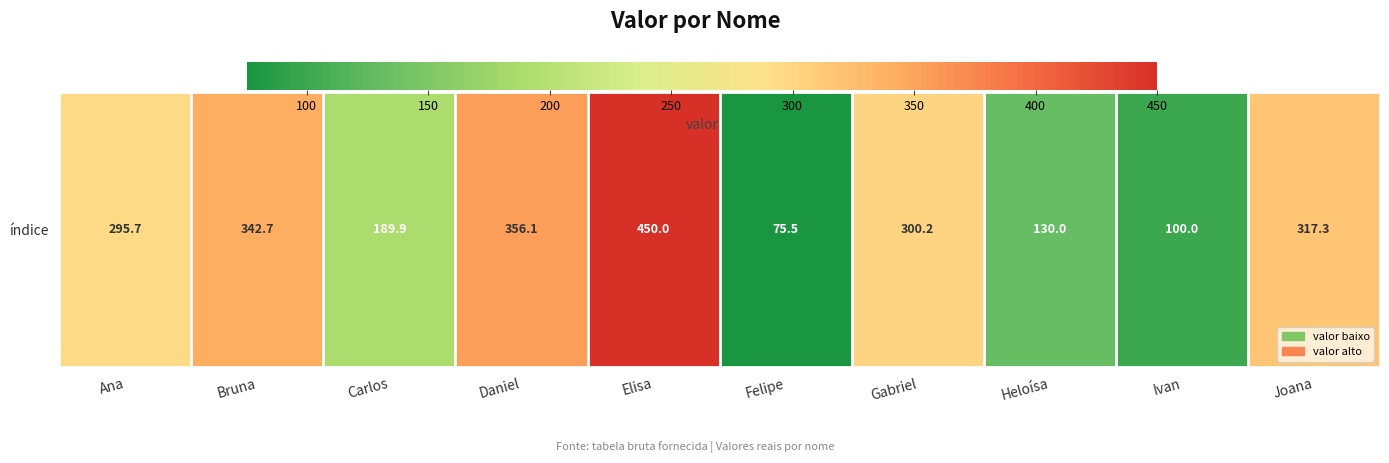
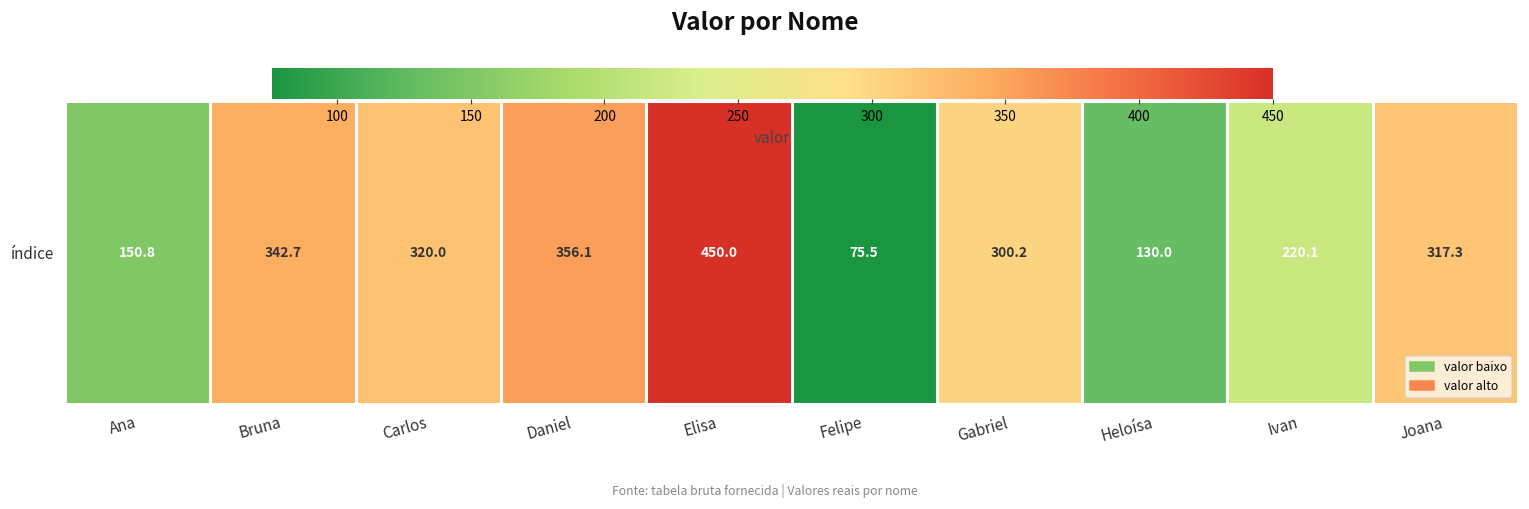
  {
    "índice": {
-     "Ana": 295.7,
+     "Ana": 150.8,
      "Bruna": 342.7,
-     "Carlos": 189.9,
+     "Carlos": 320.0,
      "Daniel": 356.1,
      "Elisa": 450.0,
      "Felipe": 75.5,
      "Gabriel": 300.2,
      "Heloísa": 130.0,
-     "Ivan": 100.0,
+     "Ivan": 220.1,
      "Joana": 317.3
    }
  }
